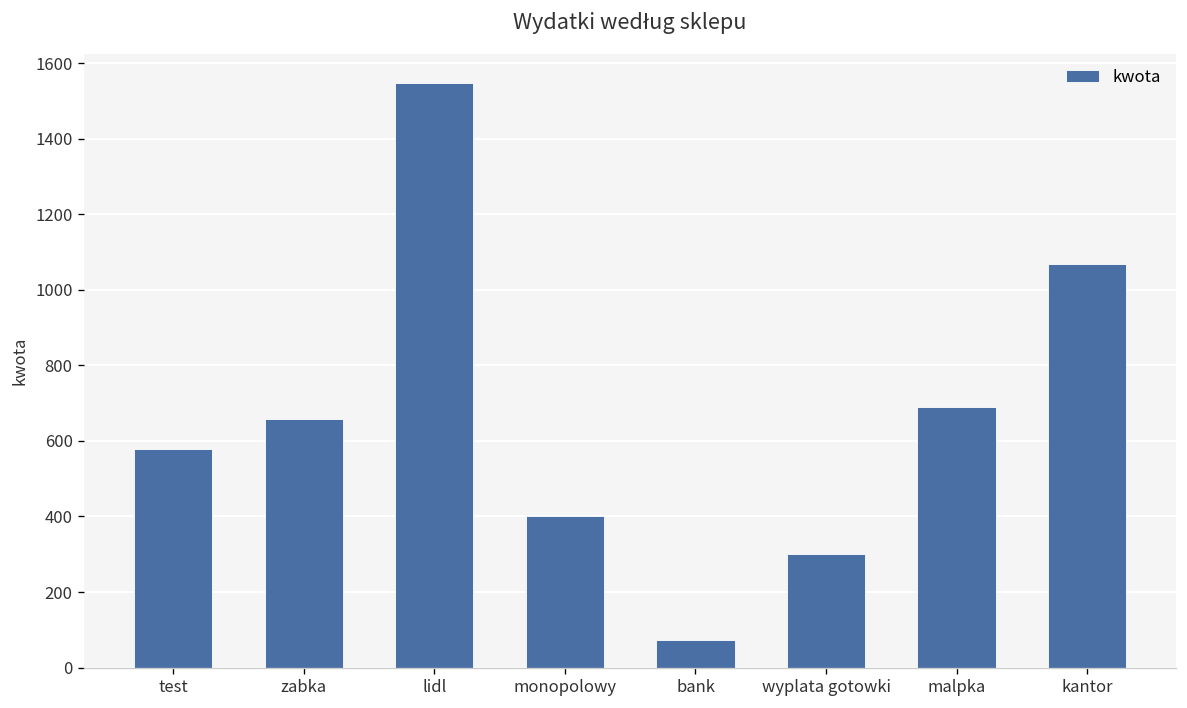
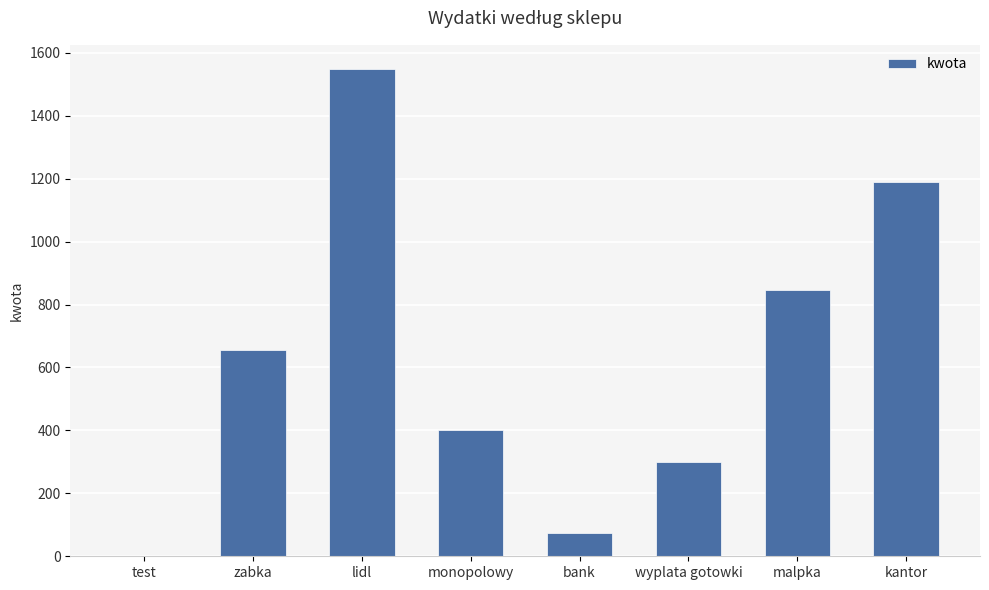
  {
-   "test": 580,
+   "test": 0,
    "zabka": 660,
    "lidl": 1550,
    "monopolowy": 400,
    "bank": 70,
    "wyplata gotowki": 300,
-   "malpka": 690,
-   "kantor": 1070
+   "malpka": 850,
+   "kantor": 1190
  }
